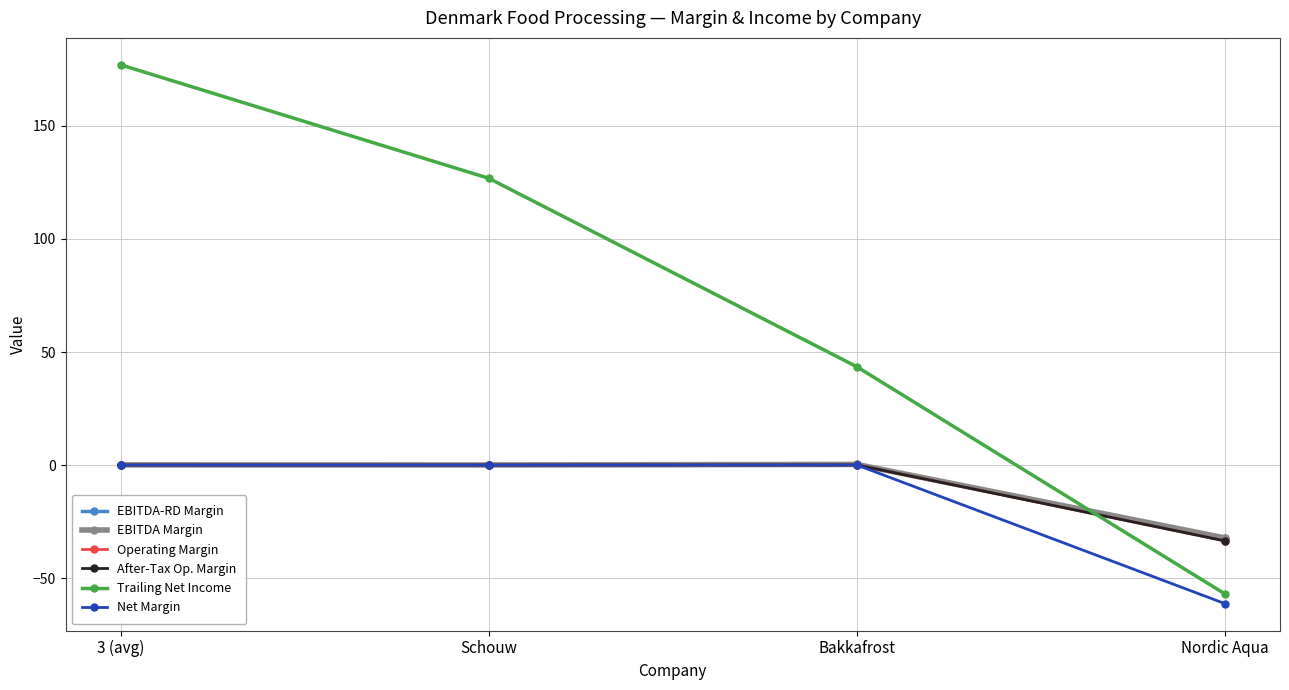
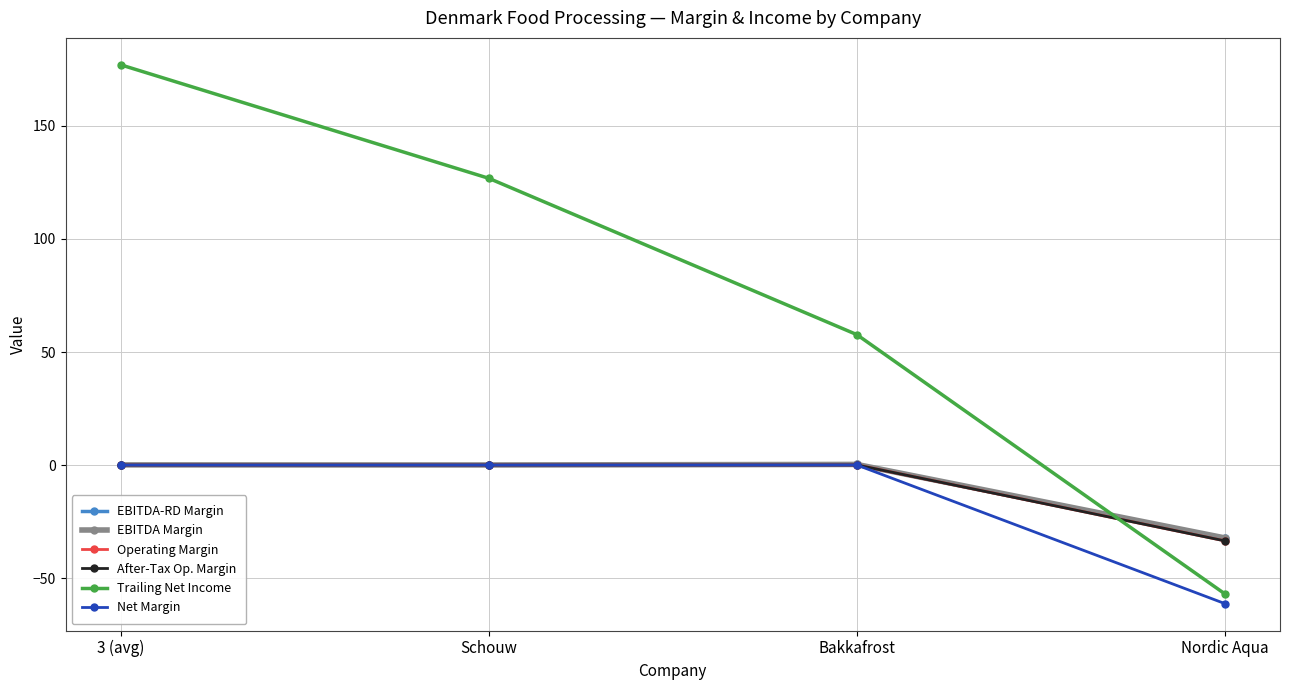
  {
    "EBITDA Margin": {
      "Nordic Aqua": -32
    },
    "After-Tax Op. Margin": {
      "Nordic Aqua": -33
    },
    "Trailing Net Income": {
      "3 (avg)": 177,
      "Schouw": 127,
-     "Bakkafrost": 44,
+     "Bakkafrost": 58,
      "Nordic Aqua": -57
    },
    "Net Margin": {
      "Nordic Aqua": -61
    }
  }
